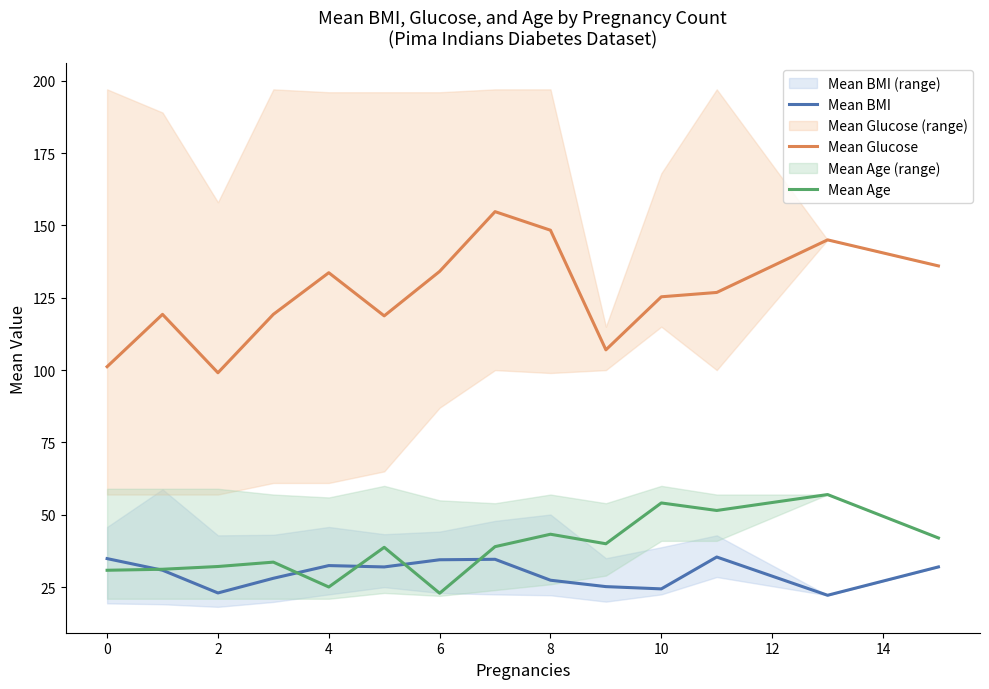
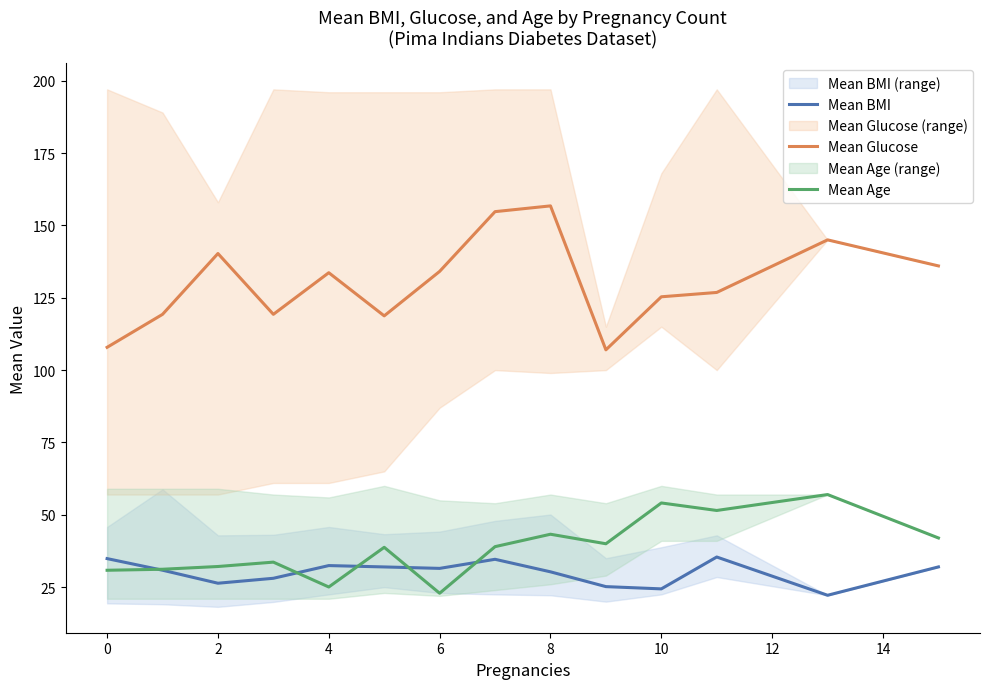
  {
    "Mean BMI": {
      "0": 35,
-     "2": 23,
+     "2": 26,
      "4": 32,
-     "6": 34,
-     "8": 27,
+     "6": 31,
+     "8": 30,
      "10": 24
    },
    "Mean Glucose": {
-     "0": 101,
-     "2": 99,
+     "0": 108,
+     "2": 140,
      "4": 134,
      "6": 134,
-     "8": 148,
+     "8": 157,
      "10": 125
    },
    "Mean Age": {
      "0": 31,
      "2": 32,
      "4": 25,
      "6": 23,
      "8": 43,
      "10": 54
    }
  }
